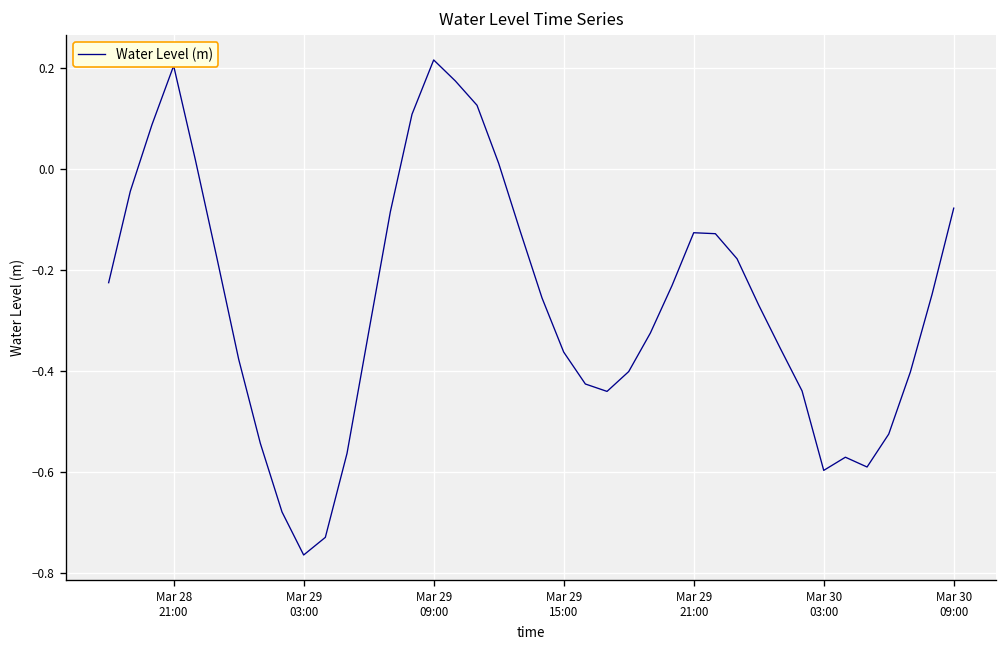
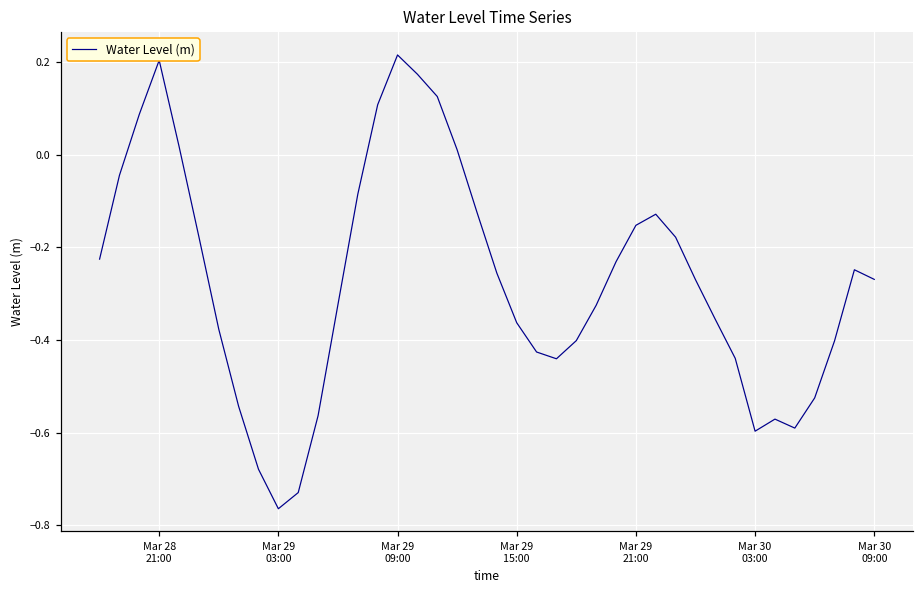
  {
    "Mar 28 21:00": 0.20,
    "Mar 29 03:00": -0.76,
    "Mar 29 09:00": 0.22,
    "Mar 29 15:00": -0.36,
-   "Mar 29 21:00": -0.13,
+   "Mar 29 21:00": -0.15,
    "Mar 30 03:00": -0.60,
-   "Mar 30 09:00": -0.08
+   "Mar 30 09:00": -0.27
  }
